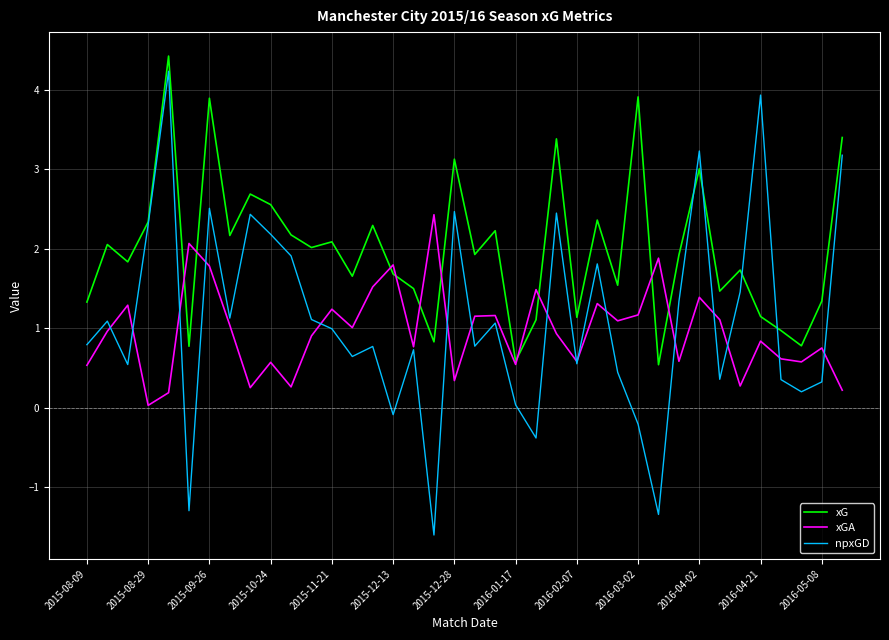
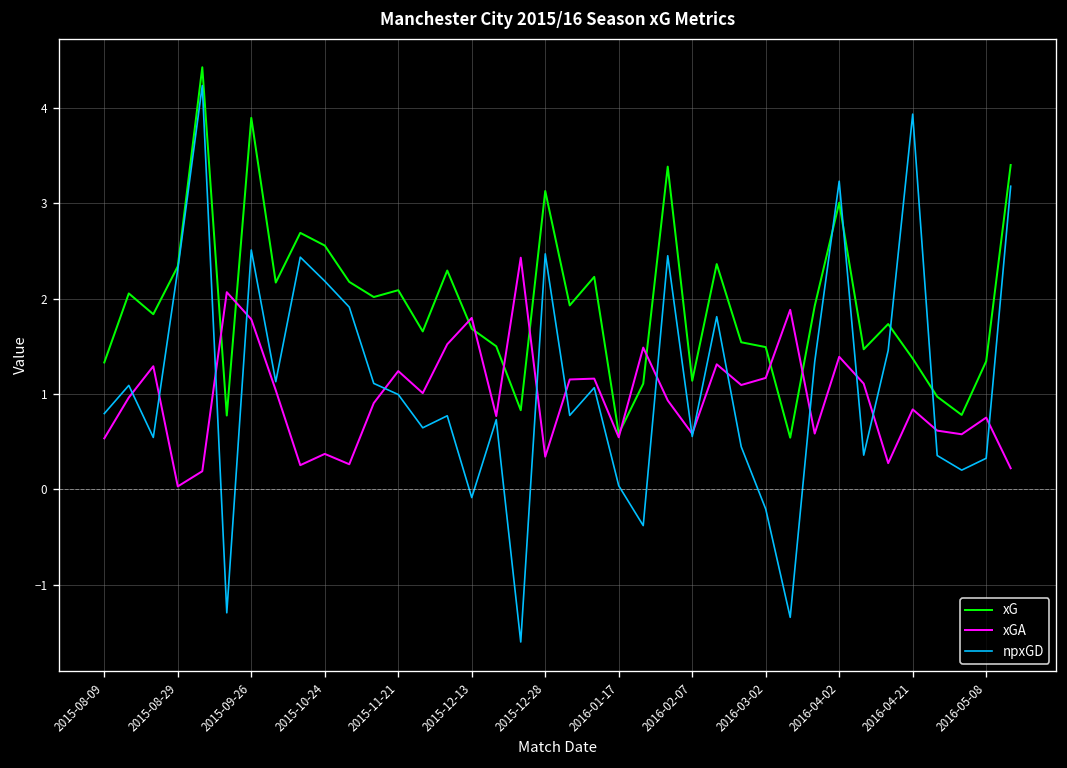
  {
    "xG": {
      "2015-08-09": 1.3,
      "2015-09-26": 3.9,
      "2015-10-24": 2.6,
      "2015-11-21": 2.1,
      "2015-12-13": 1.7,
      "2015-12-28": 3.1,
      "2016-01-17": 0.6,
      "2016-02-07": 1.1,
-     "2016-03-02": 3.9,
+     "2016-03-02": 1.5,
      "2016-04-02": 3.0,
-     "2016-04-21": 1.1,
+     "2016-04-21": 1.4,
      "2016-05-08": 1.3
    },
    "xGA": {
      "2015-08-09": 0.5,
      "2015-08-29": 0.0,
      "2015-09-26": 1.8,
-     "2015-10-24": 0.6,
+     "2015-10-24": 0.4,
      "2015-11-21": 1.2,
      "2015-12-13": 1.8,
      "2015-12-28": 0.3,
      "2016-01-17": 0.5,
      "2016-03-02": 1.2,
      "2016-04-02": 1.4,
      "2016-04-21": 0.8,
      "2016-05-08": 0.8
    },
    "npxGD": {
      "2015-08-09": 0.8,
      "2015-09-26": 2.5,
      "2015-10-24": 2.2,
      "2015-11-21": 1.0,
      "2015-12-13": -0.1,
      "2015-12-28": 2.5,
      "2016-01-17": 0.0,
      "2016-03-02": -0.2,
      "2016-04-02": 3.2,
      "2016-04-21": 3.9,
      "2016-05-08": 0.3
    }
  }
